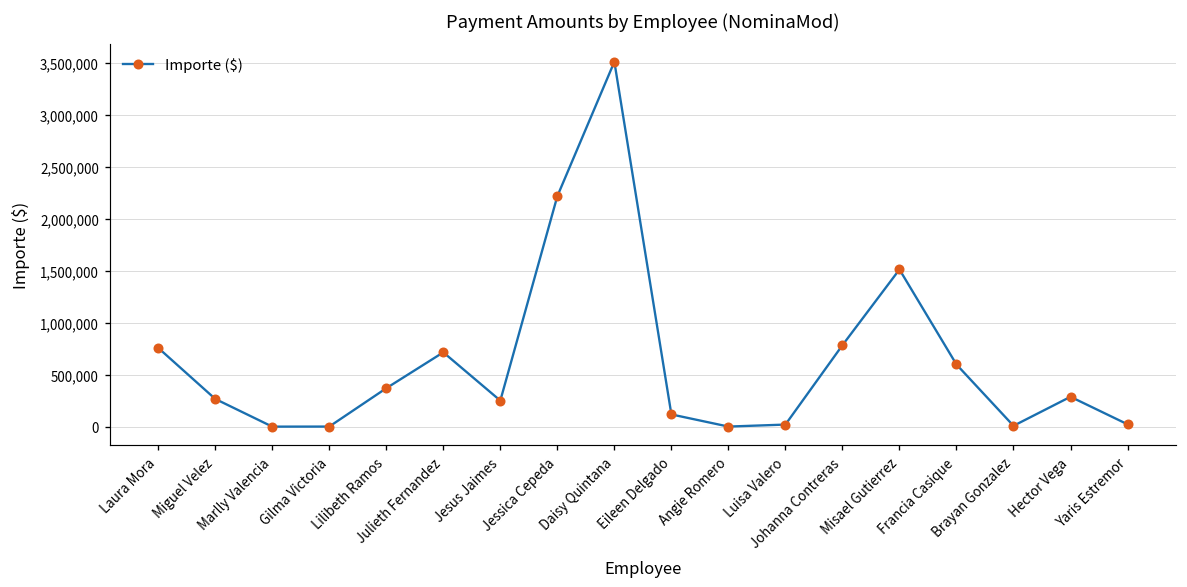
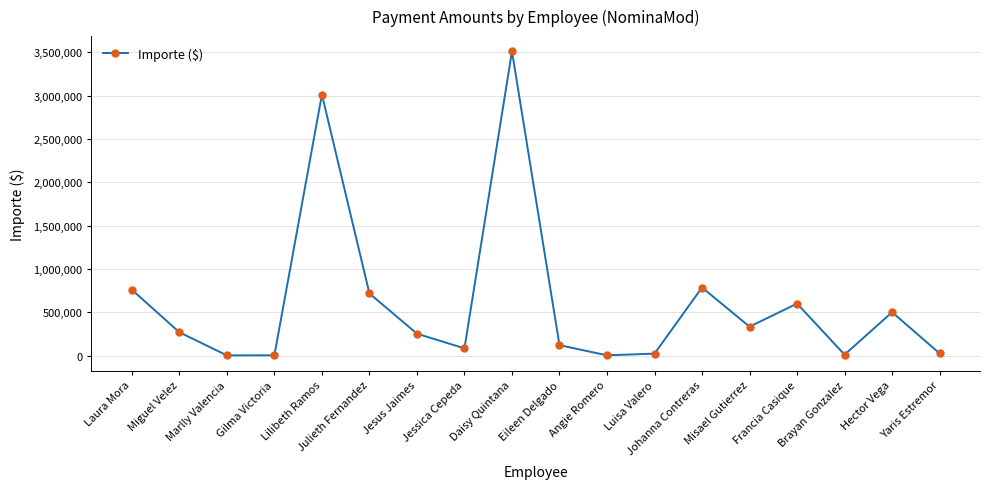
  {
    "Laura Mora": "800,000",
    "Miguel Velez": "300,000",
    "Marlly Valencia": "0",
    "Gilma Victoria": "0",
-   "Lilibeth Ramos": "400,000",
+   "Lilibeth Ramos": "3,000,000",
    "Julieth Fernandez": "700,000",
    "Jesus Jaimes": "300,000",
-   "Jessica Cepeda": "2,200,000",
+   "Jessica Cepeda": "100,000",
    "Daisy Quintana": "3,500,000",
    "Eileen Delgado": "100,000",
    "Angie Romero": "0",
    "Luisa Valero": "0",
    "Johanna Contreras": "800,000",
-   "Misael Gutierrez": "1,500,000",
+   "Misael Gutierrez": "300,000",
    "Francia Casique": "600,000",
    "Brayan Gonzalez": "0",
-   "Hector Vega": "300,000",
+   "Hector Vega": "500,000",
    "Yaris Estremor": "0"
  }
